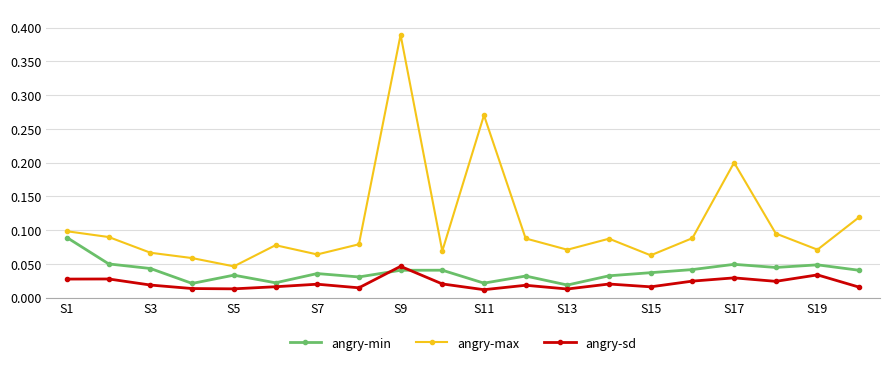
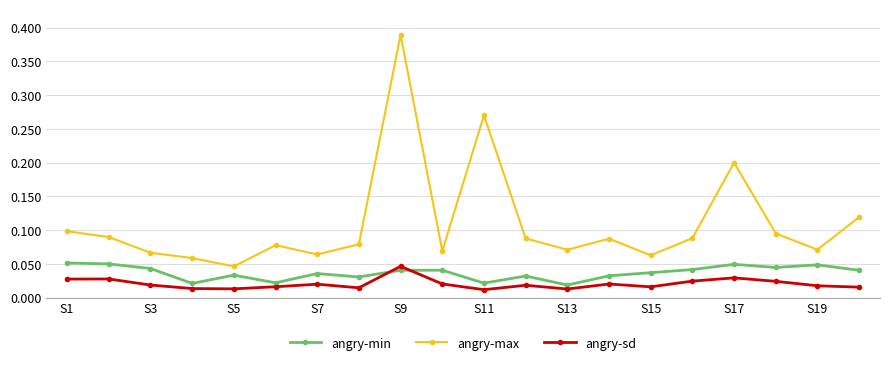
  {
    "angry-min": {
-     "S1": 0.09,
+     "S1": 0.05,
      "S3": 0.04,
      "S5": 0.03,
      "S7": 0.04,
      "S9": 0.04,
      "S11": 0.02,
      "S13": 0.02,
      "S15": 0.04,
      "S17": 0.05,
      "S19": 0.05
    },
    "angry-max": {
      "S1": 0.10,
      "S3": 0.07,
      "S5": 0.05,
      "S7": 0.06,
      "S9": 0.39,
      "S11": 0.27,
      "S13": 0.07,
      "S15": 0.06,
      "S17": 0.20,
      "S19": 0.07
    },
    "angry-sd": {
      "S1": 0.03,
      "S3": 0.02,
      "S5": 0.01,
      "S7": 0.02,
      "S9": 0.05,
      "S11": 0.01,
      "S13": 0.01,
      "S15": 0.02,
      "S17": 0.03,
-     "S19": 0.03
+     "S19": 0.02
    }
  }
